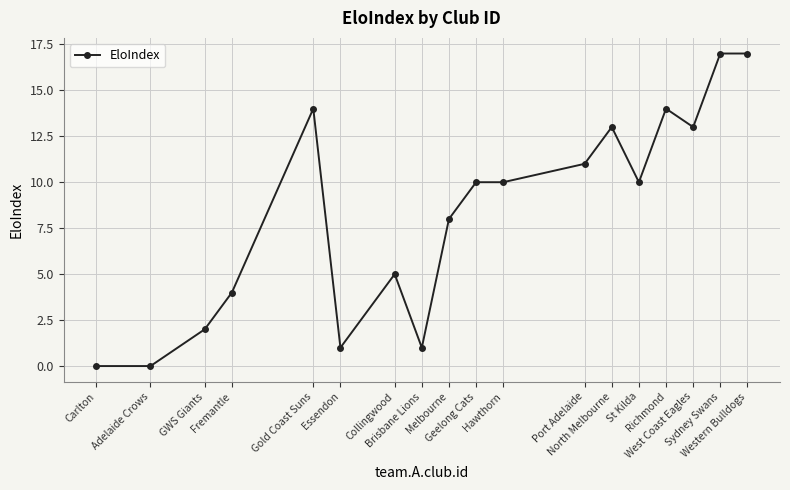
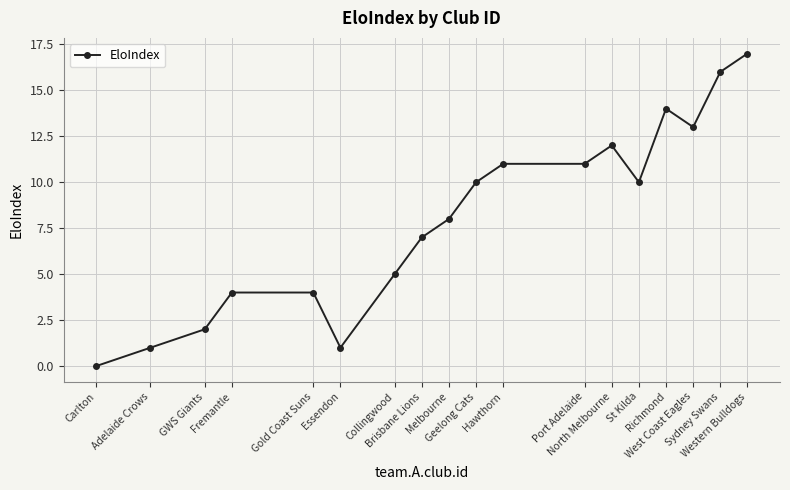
  {
    "Carlton": 0,
-   "Adelaide Crows": 0,
+   "Adelaide Crows": 1,
    "GWS Giants": 2,
    "Fremantle": 4,
-   "Gold Coast Suns": 14,
+   "Gold Coast Suns": 4,
    "Essendon": 1,
    "Collingwood": 5,
-   "Brisbane Lions": 1,
+   "Brisbane Lions": 7,
    "Melbourne": 8,
    "Geelong Cats": 10,
-   "Hawthorn": 10,
+   "Hawthorn": 11,
    "Port Adelaide": 11,
-   "North Melbourne": 13,
+   "North Melbourne": 12,
    "St Kilda": 10,
    "Richmond": 14,
    "West Coast Eagles": 13,
-   "Sydney Swans": 17,
+   "Sydney Swans": 16,
    "Western Bulldogs": 17
  }
